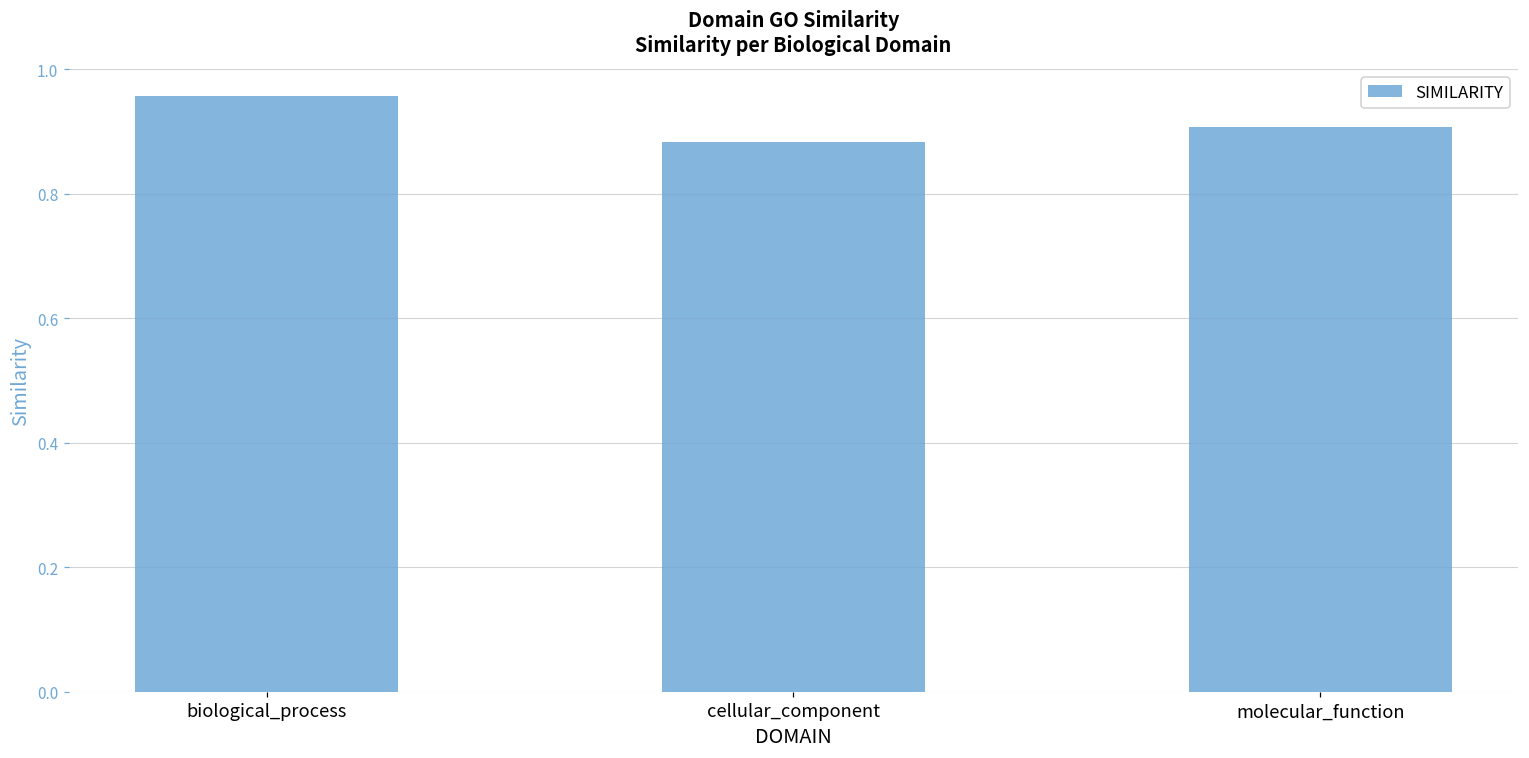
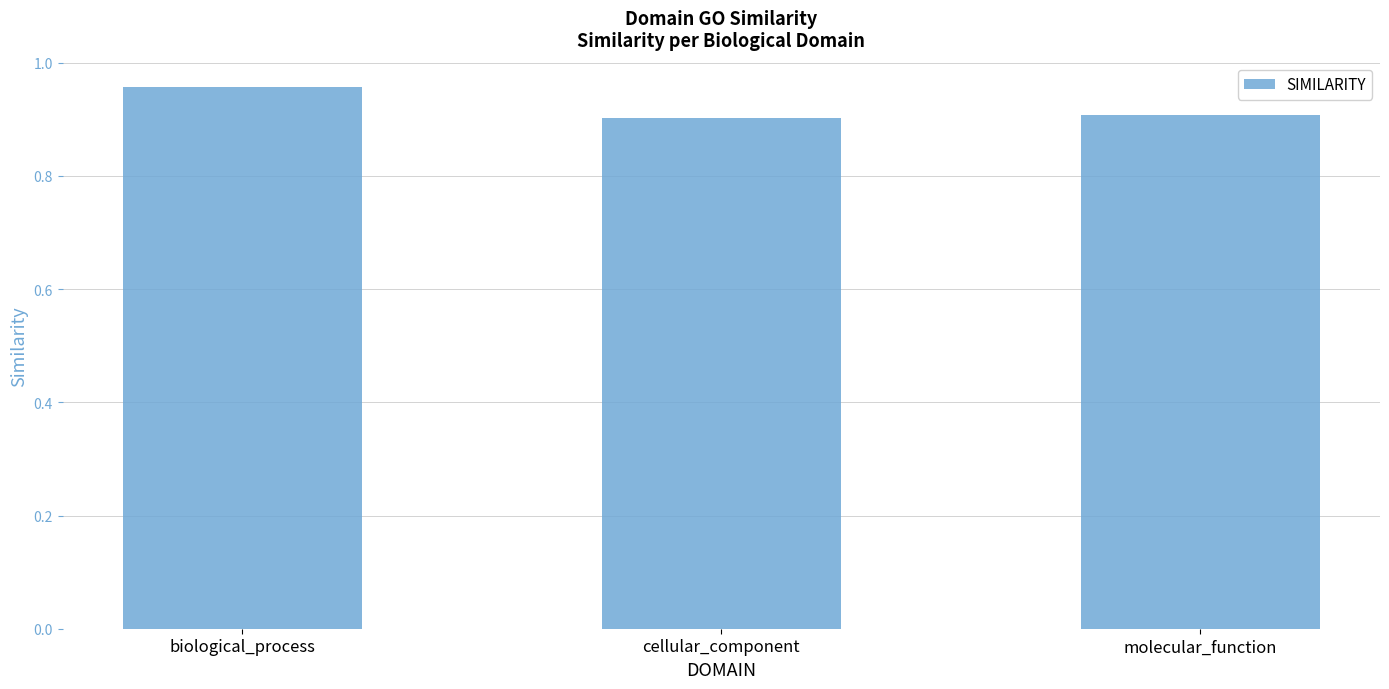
  {
    "biological_process": 0.96,
-   "cellular_component": 0.88,
+   "cellular_component": 0.90,
    "molecular_function": 0.91
  }
